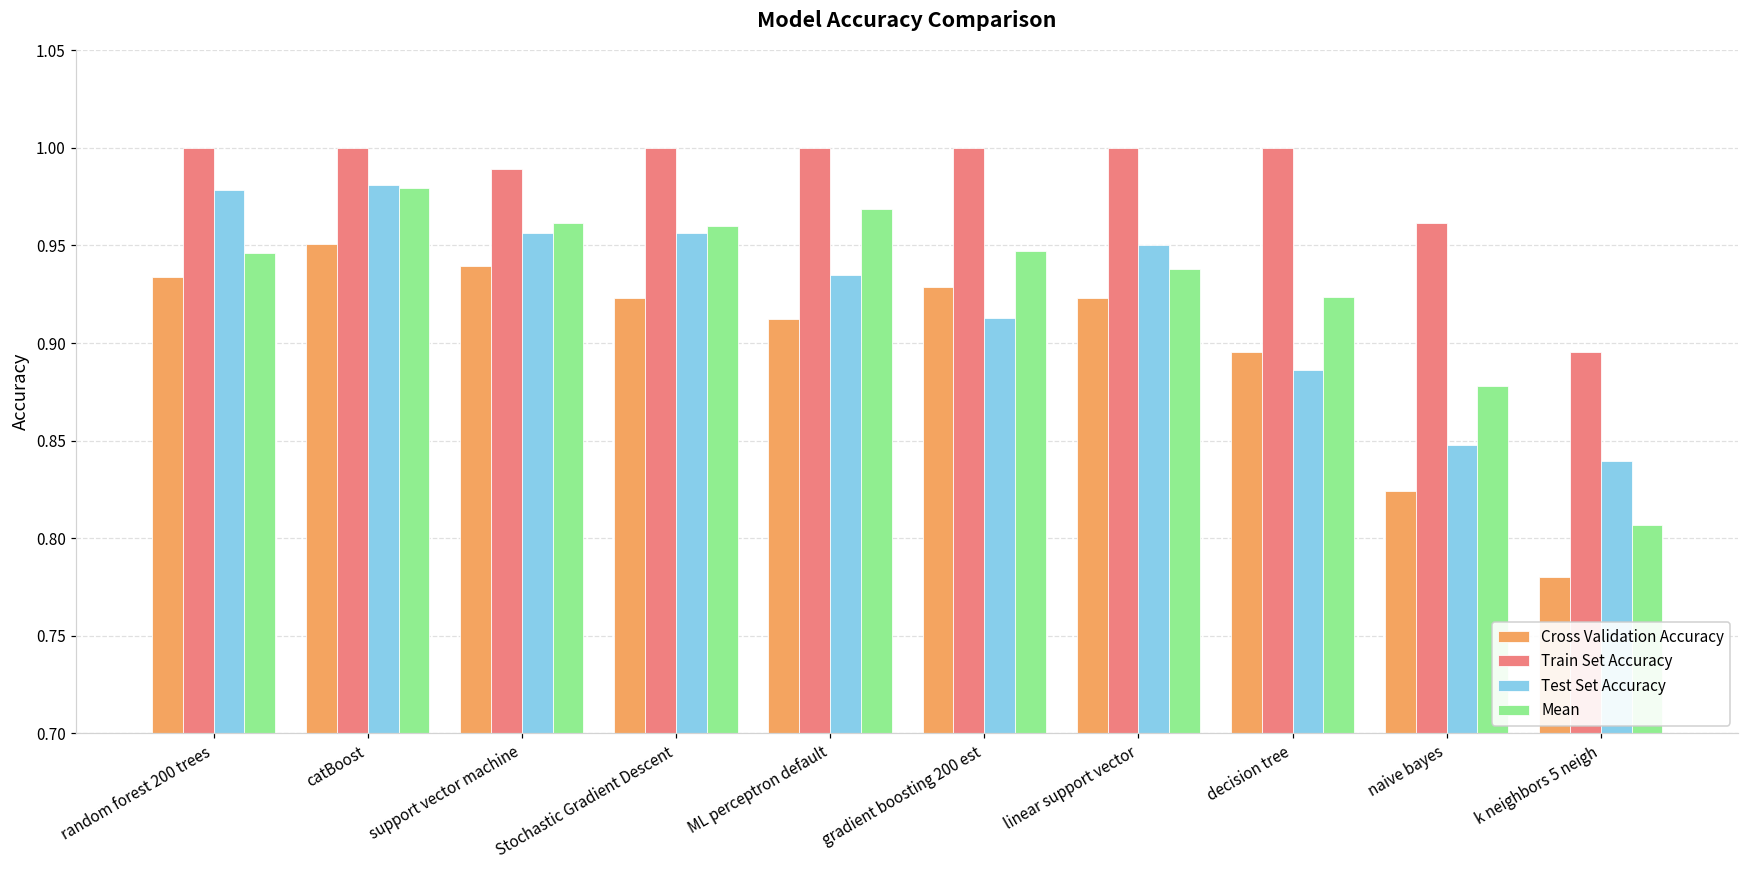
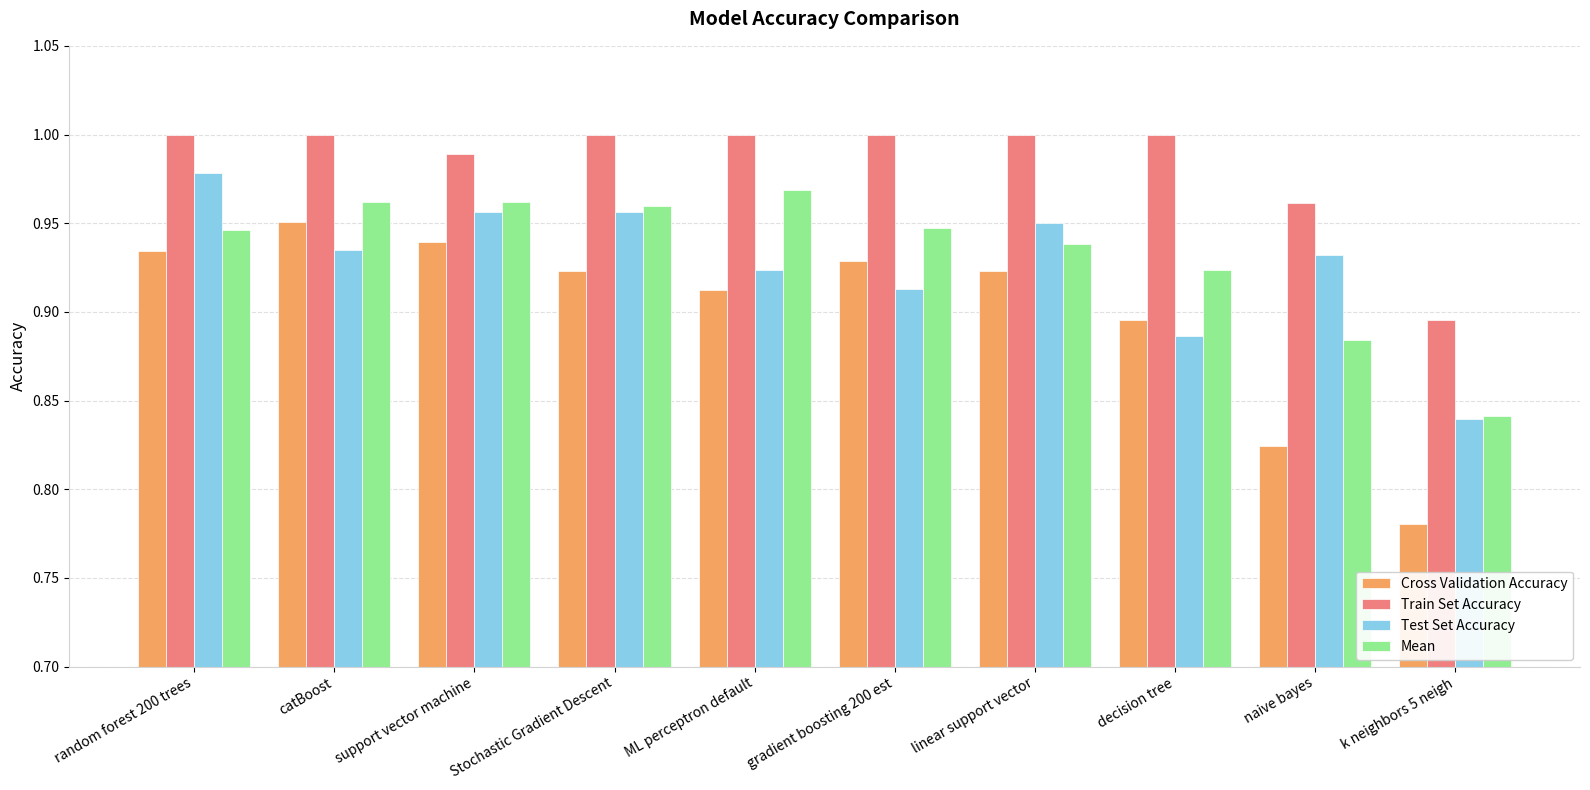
  {
    "Test Set Accuracy": {
      "random forest 200 trees": 0.978,
-     "catBoost": 0.981,
+     "catBoost": 0.935,
      "support vector machine": 0.957,
      "Stochastic Gradient Descent": 0.957,
-     "ML perceptron default": 0.935,
+     "ML perceptron default": 0.923,
      "gradient boosting 200 est": 0.913,
      "linear support vector": 0.950,
      "decision tree": 0.886,
-     "naive bayes": 0.848,
+     "naive bayes": 0.932,
      "k neighbors 5 neigh": 0.839
    },
    "Mean": {
      "random forest 200 trees": 0.946,
-     "catBoost": 0.980,
+     "catBoost": 0.962,
      "support vector machine": 0.962,
      "Stochastic Gradient Descent": 0.960,
      "ML perceptron default": 0.969,
      "gradient boosting 200 est": 0.947,
      "linear support vector": 0.938,
      "decision tree": 0.923,
-     "naive bayes": 0.878,
-     "k neighbors 5 neigh": 0.807
+     "naive bayes": 0.884,
+     "k neighbors 5 neigh": 0.841
    }
  }
